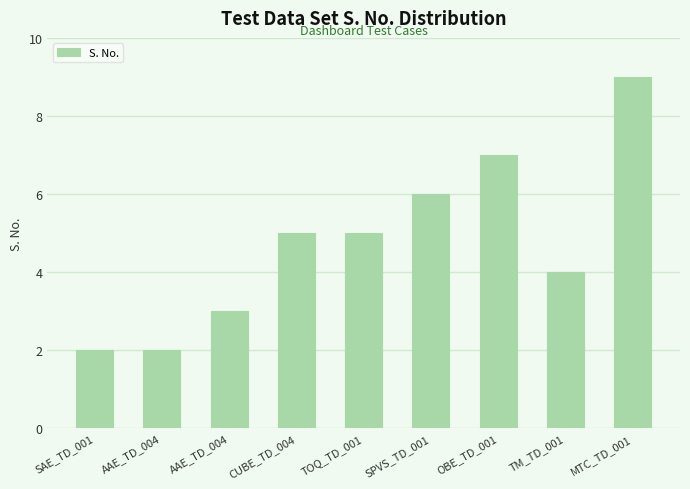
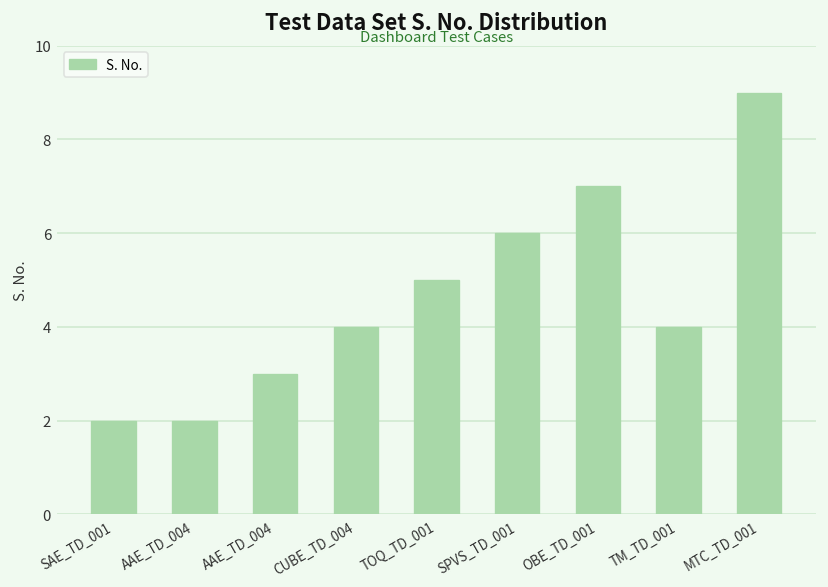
  {
    "SAE_TD_001": 2,
-   "CUBE_TD_004": 5,
+   "CUBE_TD_004": 4,
    "TOQ_TD_001": 5,
    "SPVS_TD_001": 6,
    "OBE_TD_001": 7,
    "TM_TD_001": 4,
    "MTC_TD_001": 9
  }
